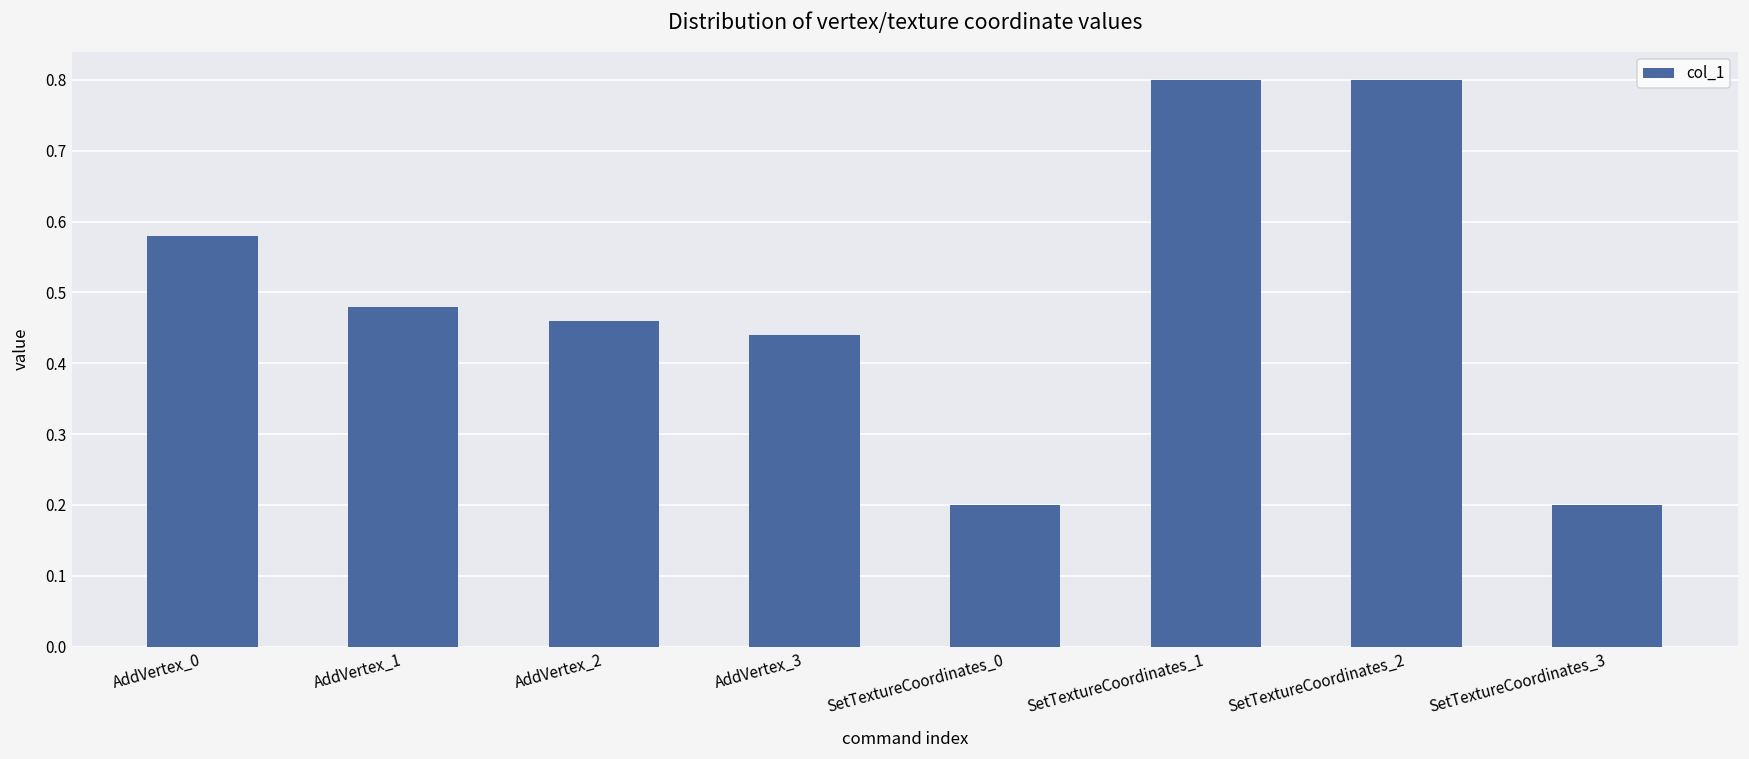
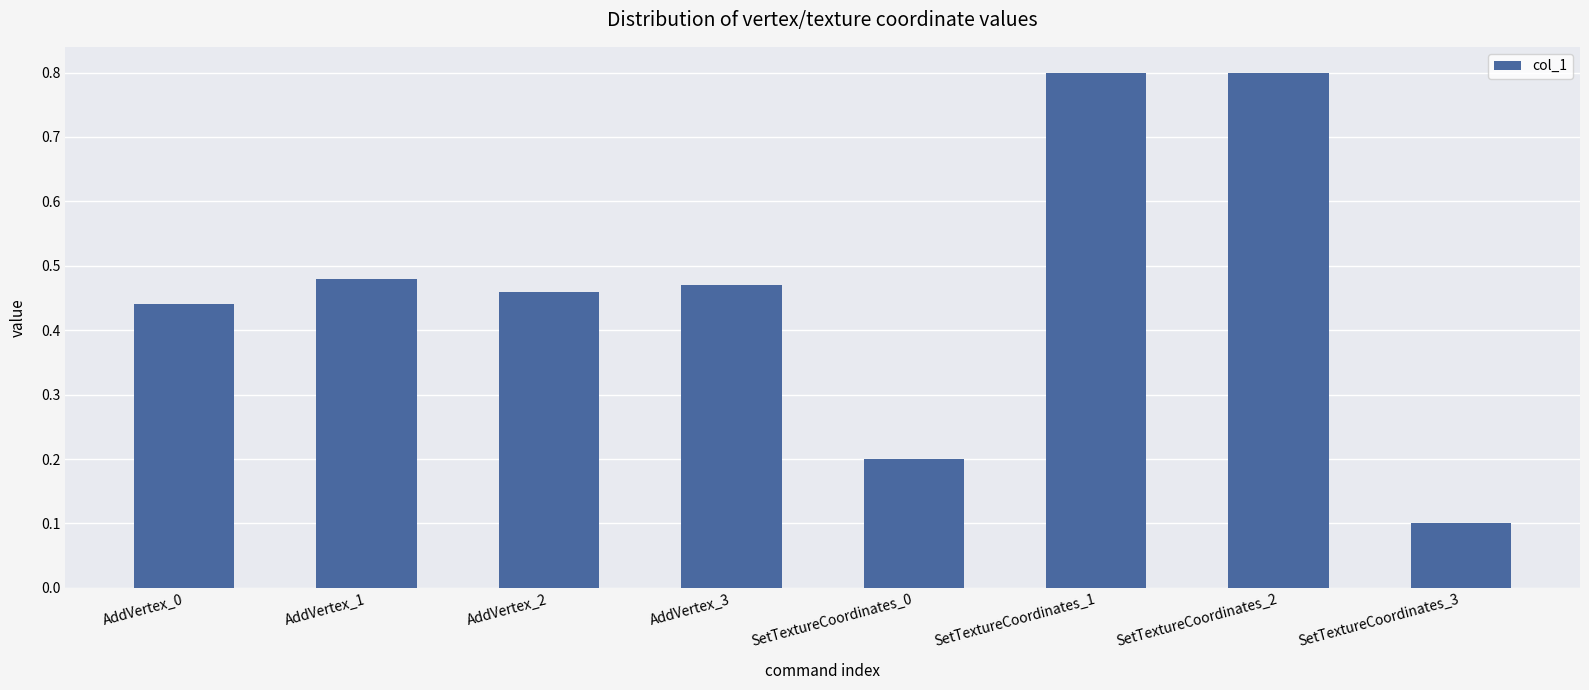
  {
-   "AddVertex_0": 0.58,
+   "AddVertex_0": 0.44,
    "AddVertex_1": 0.48,
    "AddVertex_2": 0.46,
-   "AddVertex_3": 0.44,
+   "AddVertex_3": 0.47,
    "SetTextureCoordinates_0": 0.20,
    "SetTextureCoordinates_1": 0.80,
    "SetTextureCoordinates_2": 0.80,
-   "SetTextureCoordinates_3": 0.2
+   "SetTextureCoordinates_3": 0.1
  }
